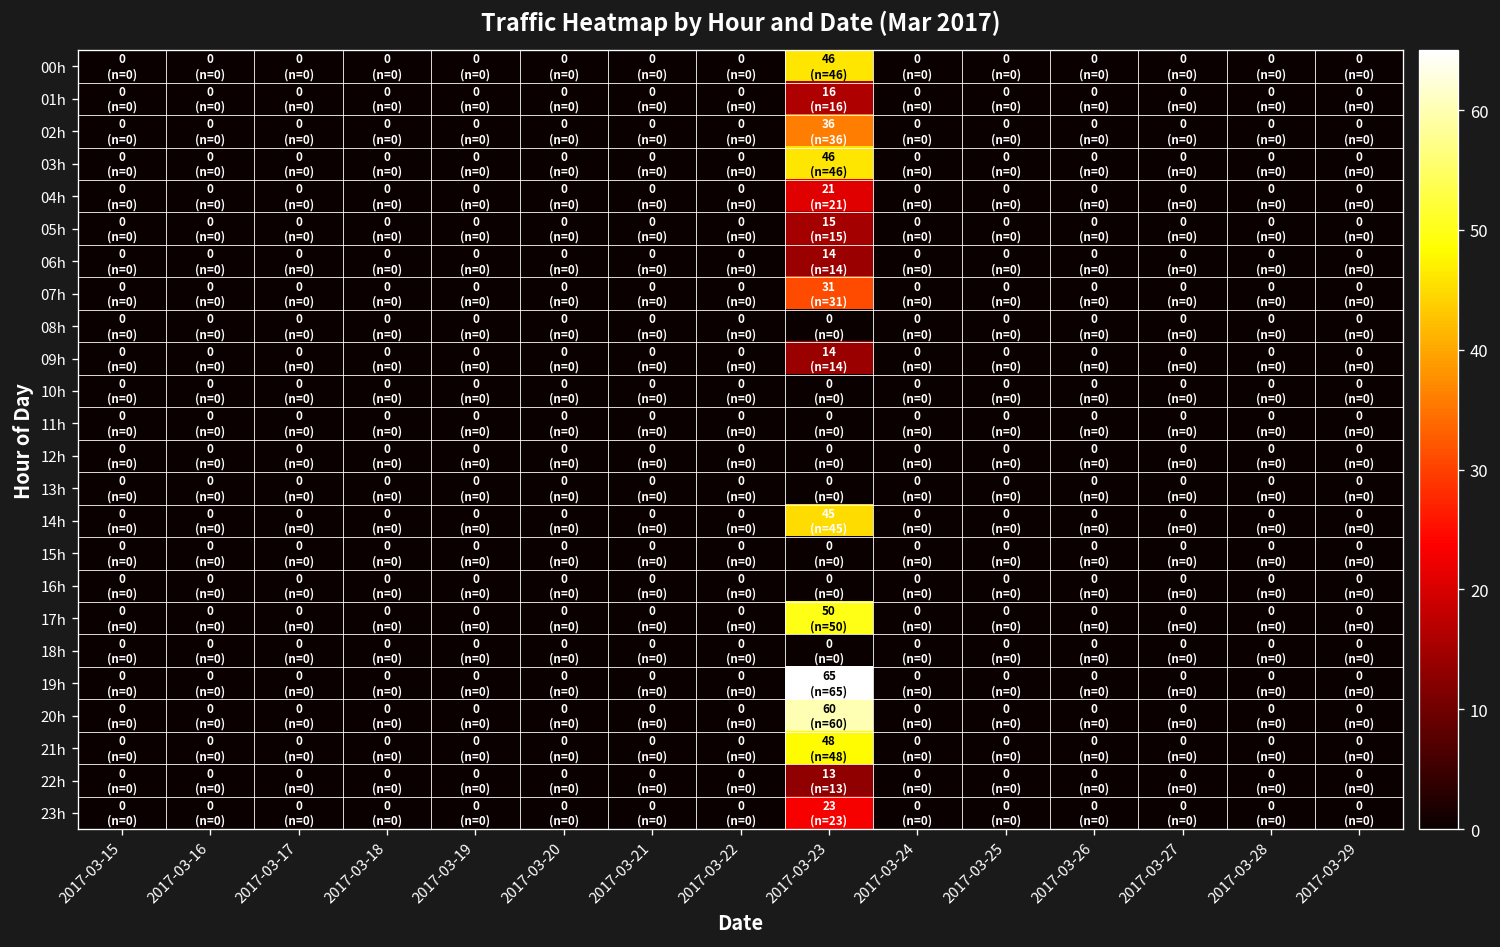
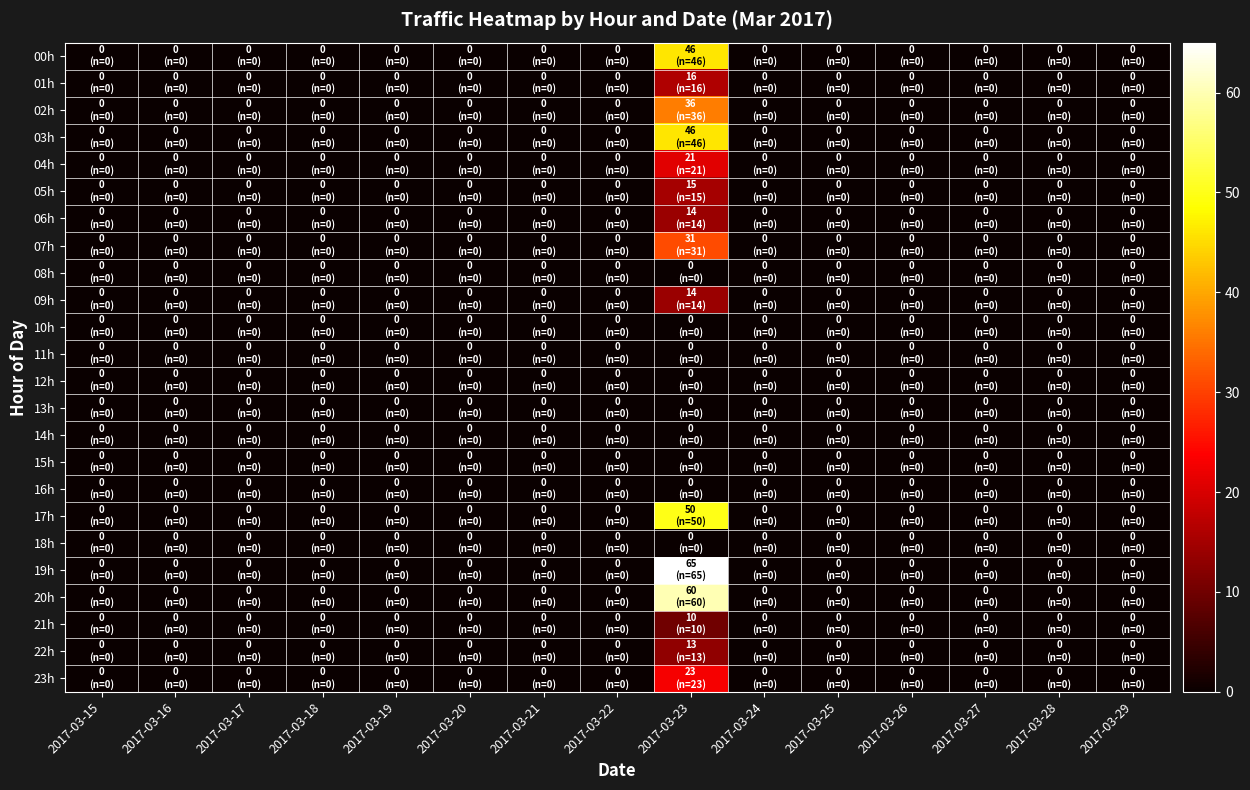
  {
    "14h": {
-     "2017-03-23": "45 (n=45)"
+     "2017-03-23": "0 (n=0)"
    },
    "21h": {
-     "2017-03-23": "48 (n=48)"
+     "2017-03-23": "10 (n=10)"
    }
  }
